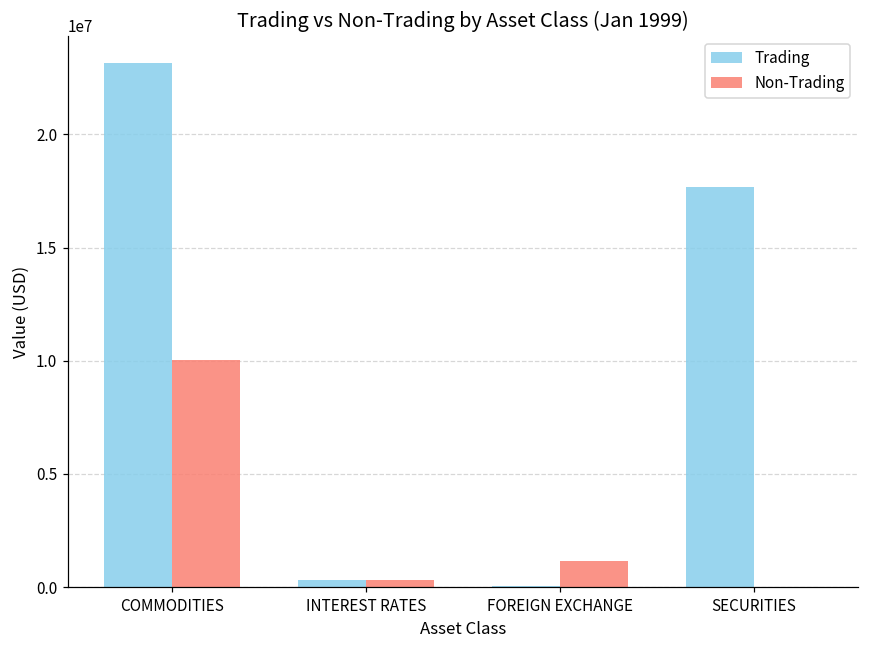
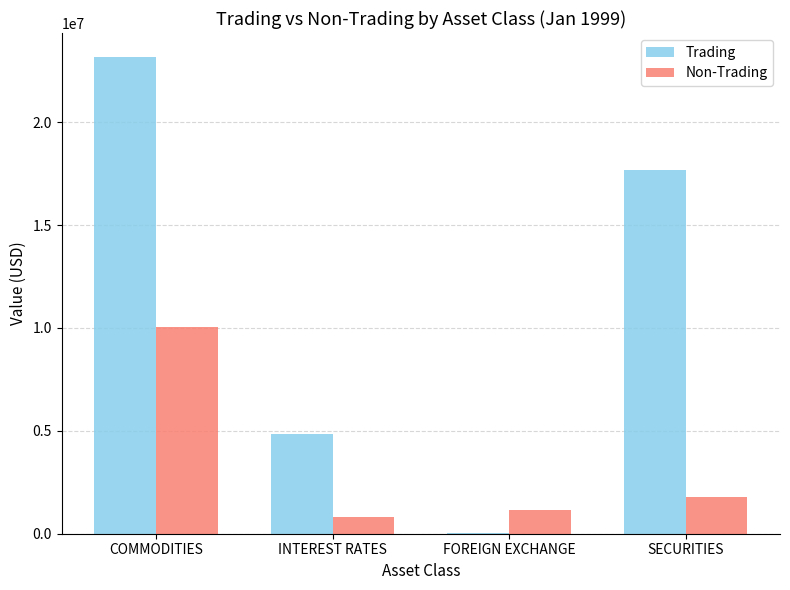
  {
    "Trading": {
      "COMMODITIES": 23200000,
-     "INTEREST RATES": 300000,
+     "INTEREST RATES": 4800000,
      "SECURITIES": 17700000
    },
    "Non-Trading": {
      "COMMODITIES": 10000000,
-     "INTEREST RATES": 300000,
+     "INTEREST RATES": 800000,
      "FOREIGN EXCHANGE": 1200000,
-     "SECURITIES": 0
+     "SECURITIES": 1800000
    }
  }
